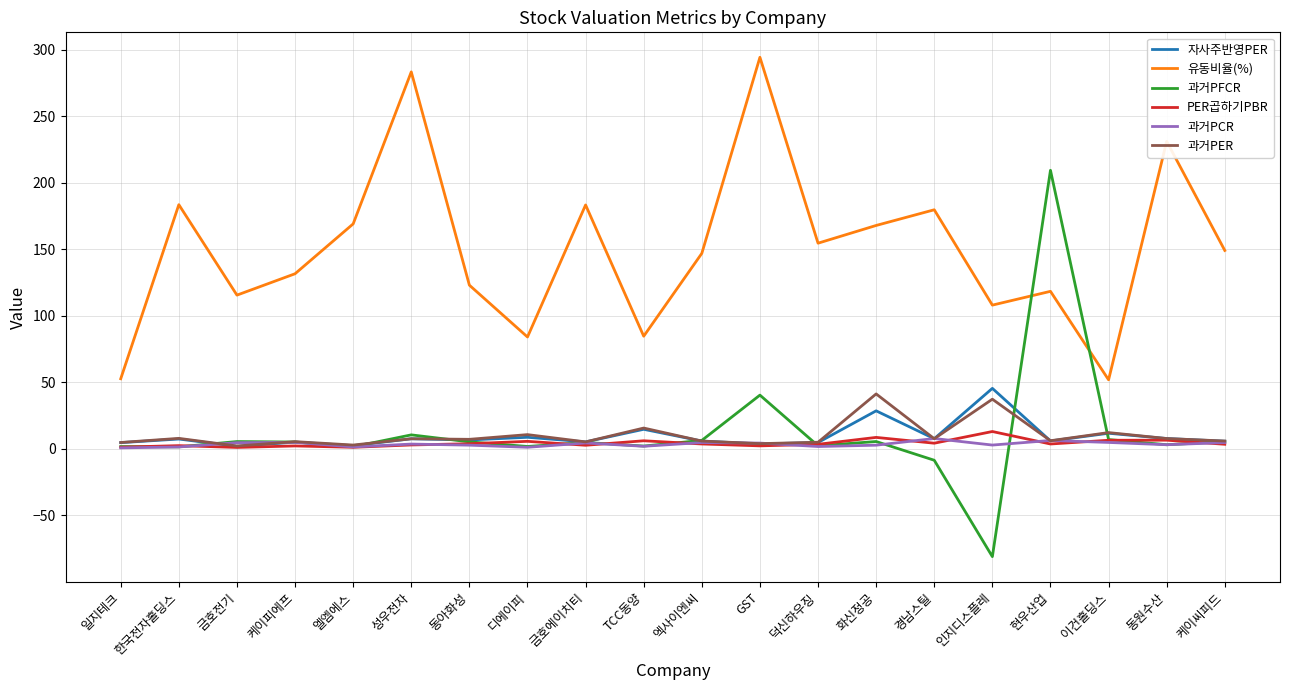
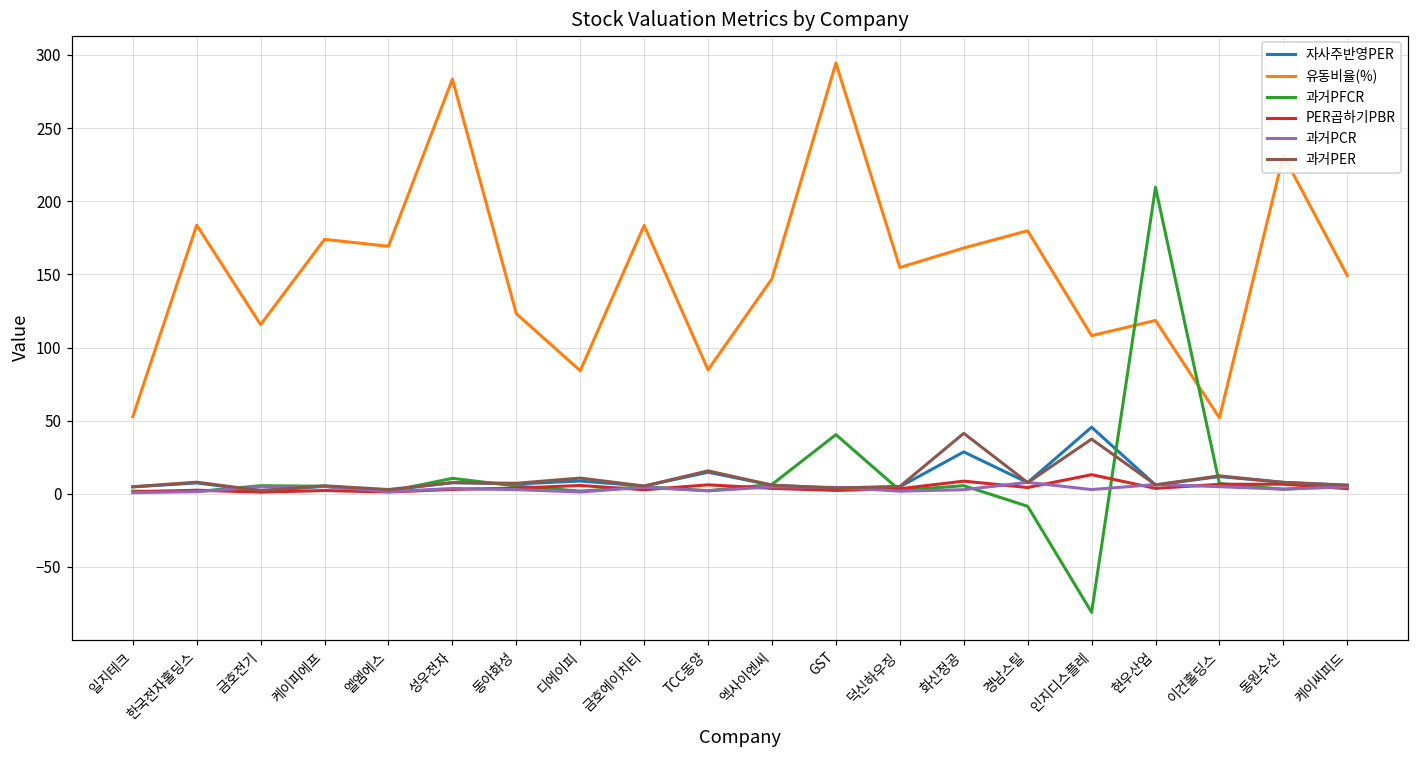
  {
    "자사주반영PER": {
      "디에이피": 9,
      "화신정공": 29,
      "인지디스플레": 46
    },
    "유동비율(%)": {
      "일지테크": 53,
      "한국전자홀딩스": 184,
      "금호전기": 116,
-     "케이피에프": 132,
+     "케이피에프": 174,
      "엘엠에스": 169,
      "성우전자": 283,
      "동아화성": 123,
      "디에이피": 84,
      "금호에이치티": 183,
      "TCC동양": 85,
      "엑사이엔씨": 147,
      "GST": 294,
      "덕신하우징": 155,
      "화신정공": 168,
      "경남스틸": 180,
      "인지디스플레": 108,
      "현우산업": 118,
      "이건홀딩스": 52,
      "케이씨피드": 149
    },
    "과거PFCR": {
      "성우전자": 11,
      "GST": 40,
      "화신정공": 6,
      "경남스틸": -9,
      "인지디스플레": -81,
      "현우산업": 210
    },
    "PER곱하기PBR": {
      "케이피에프": 2,
      "디에이피": 6,
      "TCC동양": 6,
      "화신정공": 9,
      "경남스틸": 4,
      "인지디스플레": 13,
      "현우산업": 4
    },
    "과거PCR": {
      "화신정공": 3,
      "인지디스플레": 3
    },
    "과거PER": {
      "디에이피": 11,
      "화신정공": 41,
      "인지디스플레": 37
    }
  }
